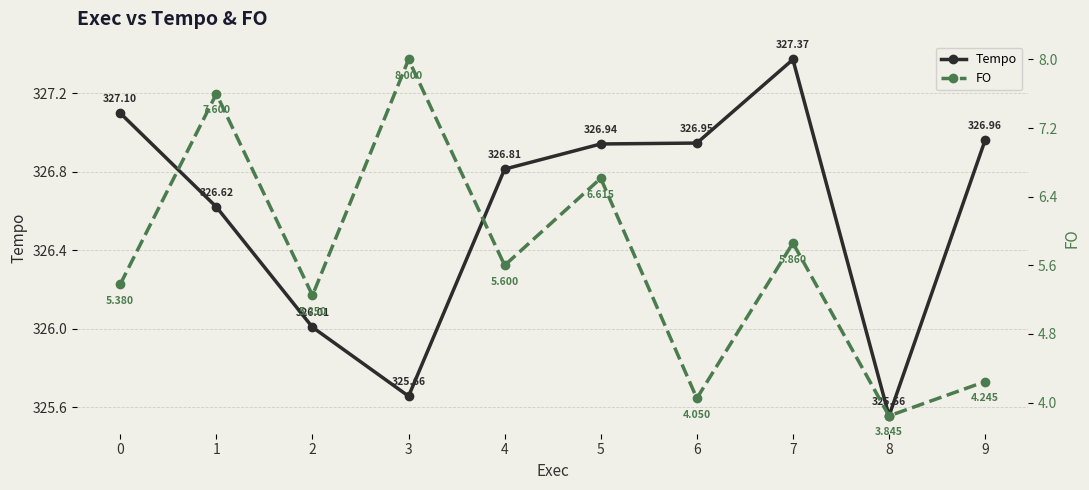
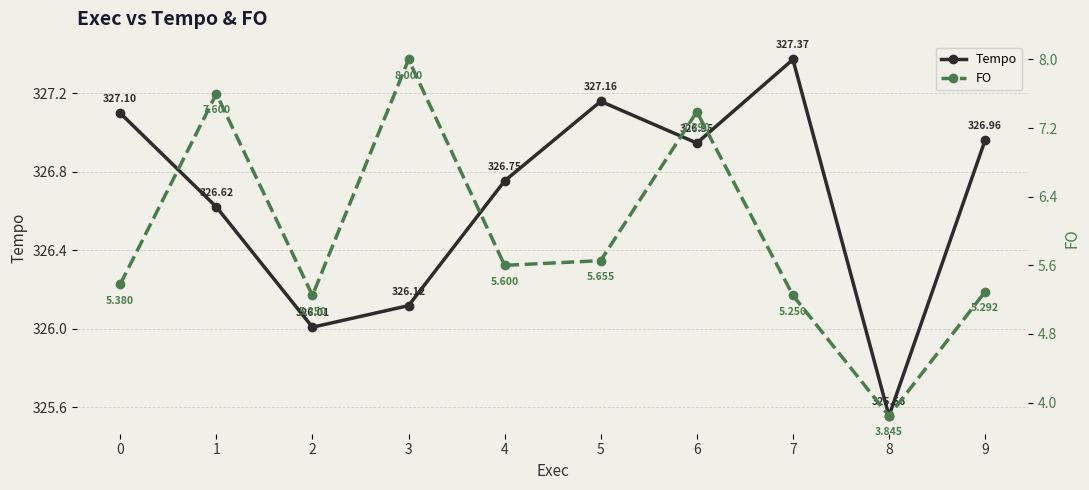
  {
    "Tempo": {
      "0": 327.10,
      "1": 326.62,
-     "3": 325.66,
-     "4": 326.81,
-     "5": 326.94,
+     "3": 326.12,
+     "4": 326.75,
+     "5": 327.16,
      "6": 326.95,
      "7": 327.37,
      "8": 325.56,
      "9": 326.96
    },
    "FO": {
      "0": 5.380,
      "1": 7.600,
      "3": 8.000,
      "4": 5.600,
-     "5": 6.615,
-     "6": 4.050,
-     "7": 5.860,
+     "5": 5.655,
+     "6": 7.390,
+     "7": 5.250,
      "8": 3.845,
-     "9": 4.245
+     "9": 5.292
    }
  }
